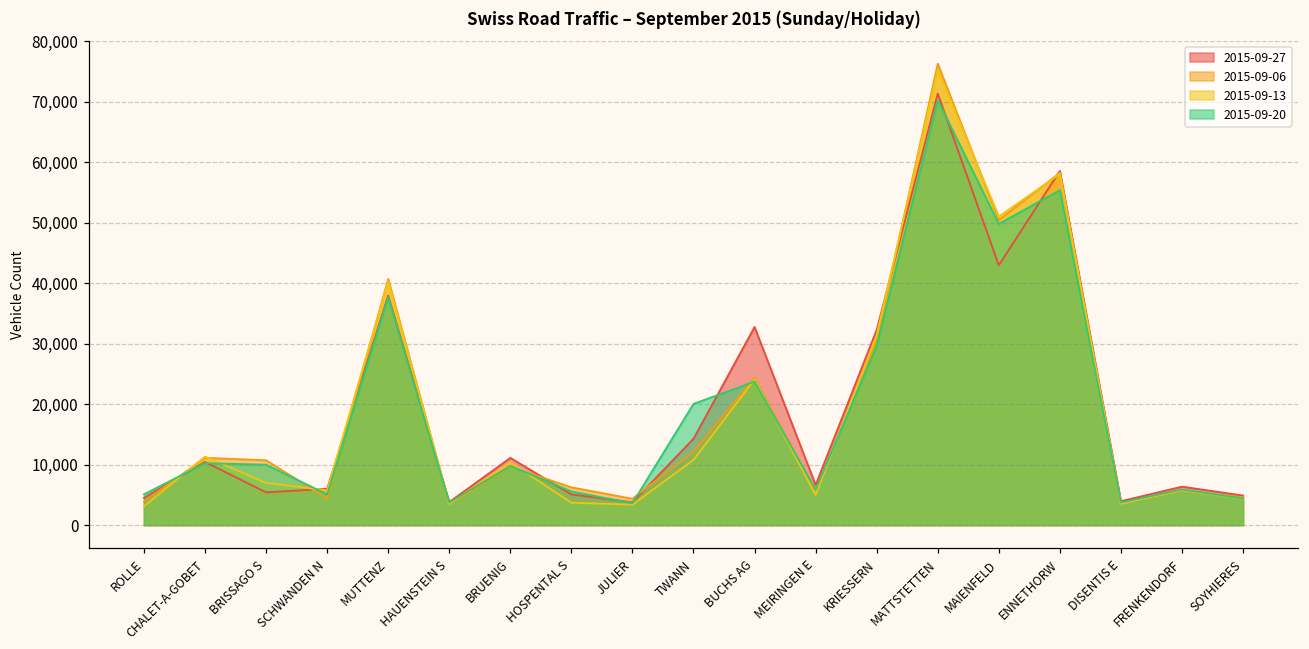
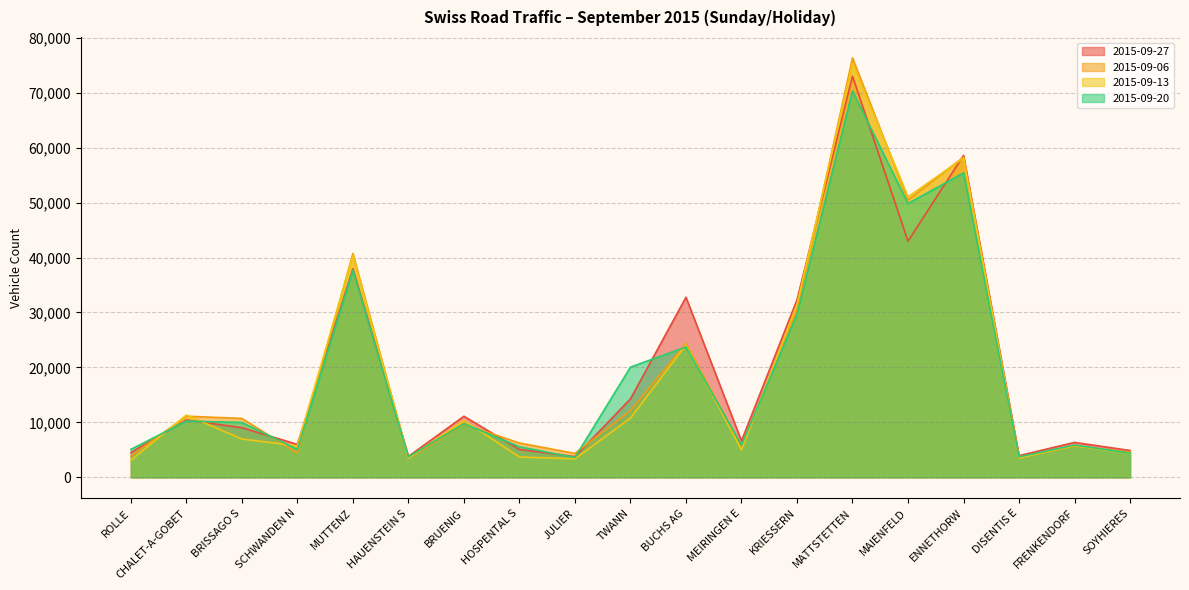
  {
    "2015-09-27": {
      "ROLLE": "5,000",
-     "BRISSAGO S": "5,000",
+     "BRISSAGO S": "9,000",
      "BRUENIG": "11,000",
      "HOSPENTAL S": "5,000",
      "TWANN": "14,000",
      "BUCHS AG": "33,000",
      "MEIRINGEN E": "7,000",
      "KRIESSERN": "32,000",
-     "MATTSTETTEN": "71,000",
+     "MATTSTETTEN": "73,000",
      "MAIENFELD": "43,000",
      "FRENKENDORF": "6,000"
    },
    "2015-09-20": {
      "ROLLE": "5,000",
      "BRISSAGO S": "10,000",
      "SCHWANDEN N": "5,000",
      "HOSPENTAL S": "6,000",
      "TWANN": "20,000",
      "KRIESSERN": "30,000",
      "MATTSTETTEN": "70,000",
      "MAIENFELD": "50,000",
      "ENNETHORW": "55,000"
    }
  }
